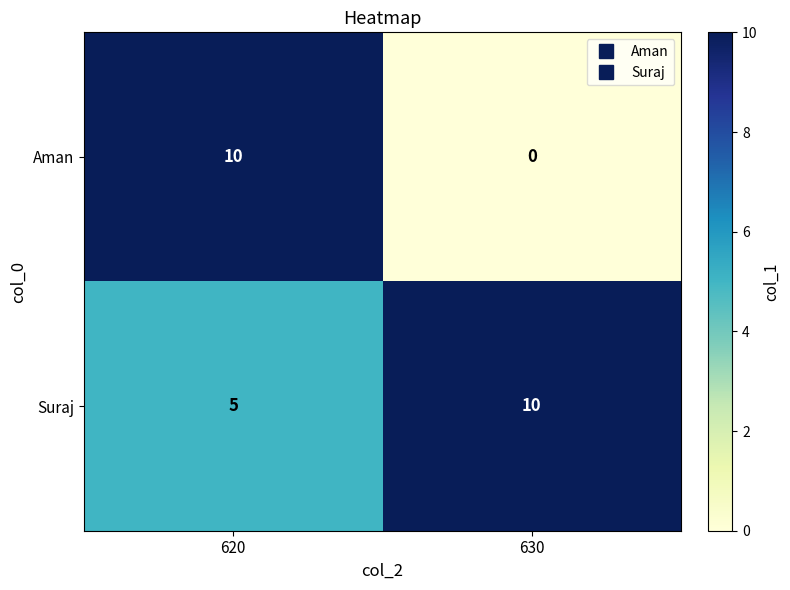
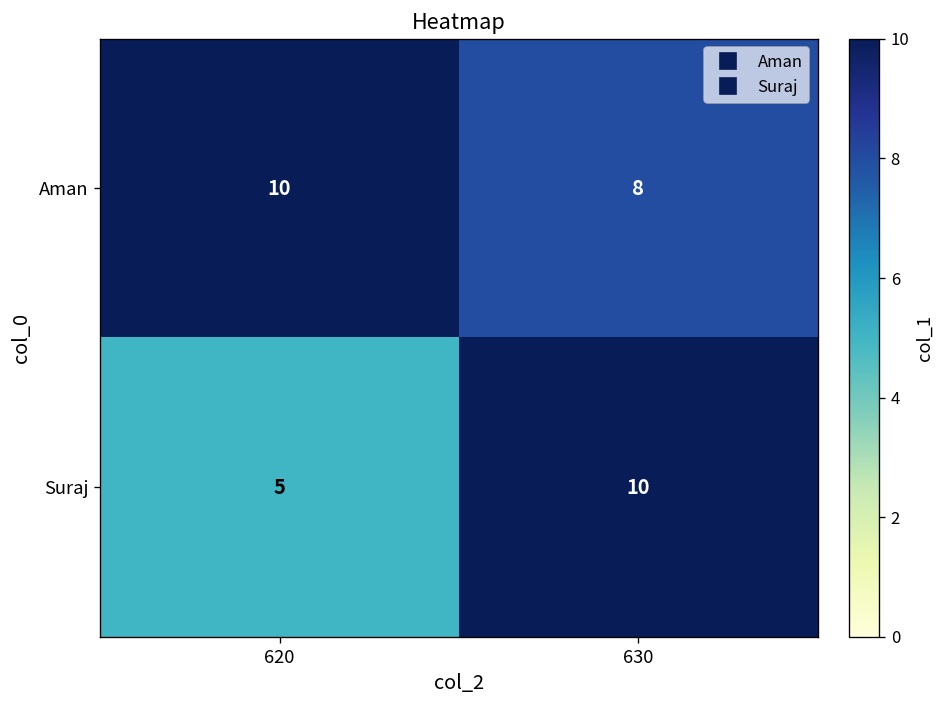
  {
    "Aman": {
      "620": 10,
-     "630": 0
+     "630": 8
    },
    "Suraj": {
      "620": 5,
      "630": 10
    }
  }
